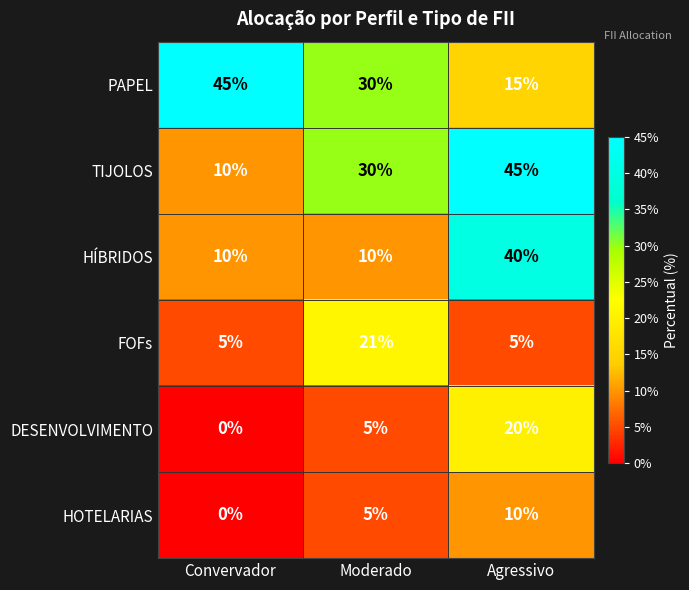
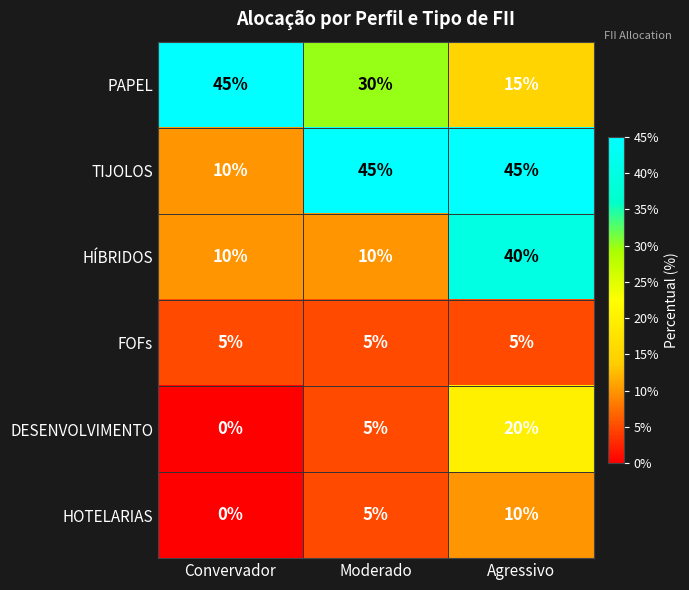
  {
    "PAPEL": {
      "Convervador": "45%",
      "Moderado": "30%",
      "Agressivo": "15%"
    },
    "TIJOLOS": {
      "Convervador": "10%",
-     "Moderado": "30%",
+     "Moderado": "45%",
      "Agressivo": "45%"
    },
    "HÍBRIDOS": {
      "Convervador": "10%",
      "Moderado": "10%",
      "Agressivo": "40%"
    },
    "FOFs": {
      "Convervador": "5%",
-     "Moderado": "21%",
+     "Moderado": "5%",
      "Agressivo": "5%"
    },
    "DESENVOLVIMENTO": {
      "Convervador": "0%",
      "Moderado": "5%",
      "Agressivo": "20%"
    },
    "HOTELARIAS": {
      "Convervador": "0%",
      "Moderado": "5%",
      "Agressivo": "10%"
    }
  }
